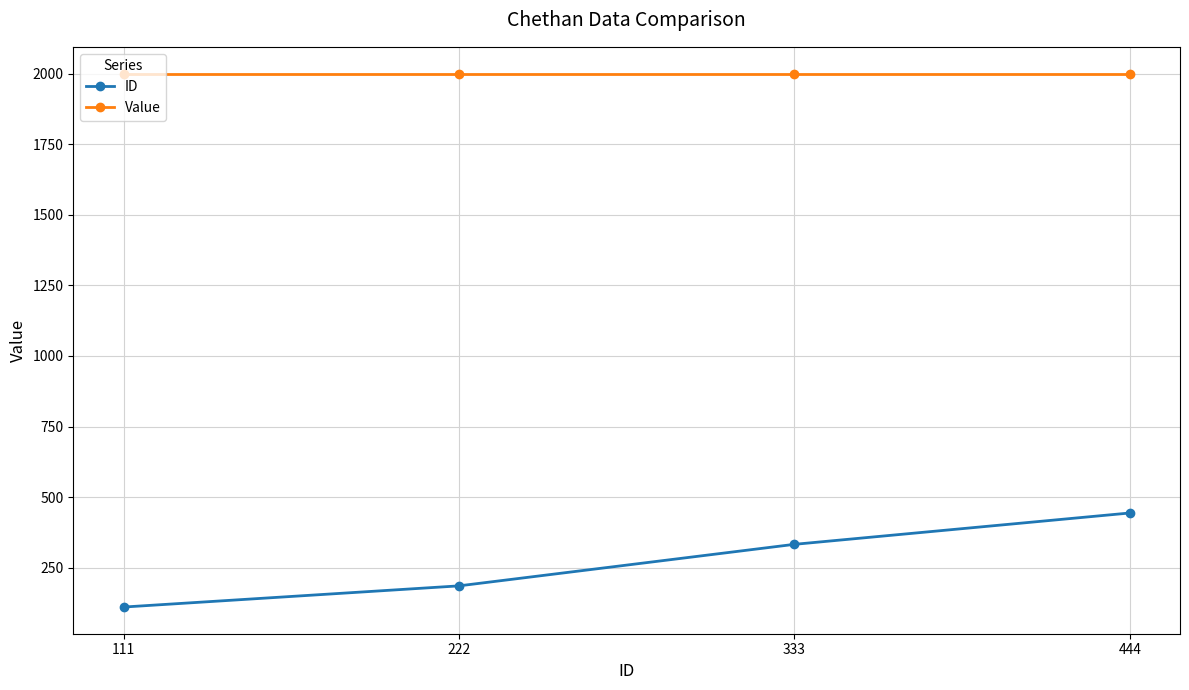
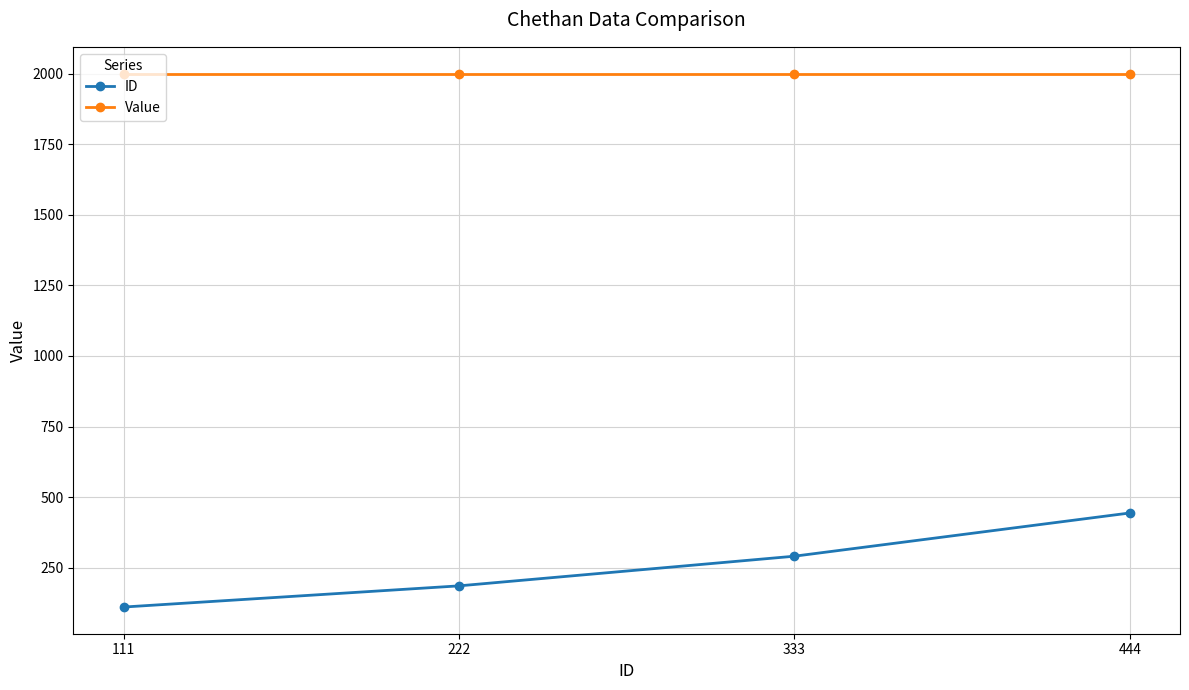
  {
    "ID": {
      "111": 110,
      "222": 190,
-     "333": 330,
+     "333": 290,
      "444": 440
    },
    "Value": {
      "222": 2000,
      "333": 2000,
      "444": 2000
    }
  }
